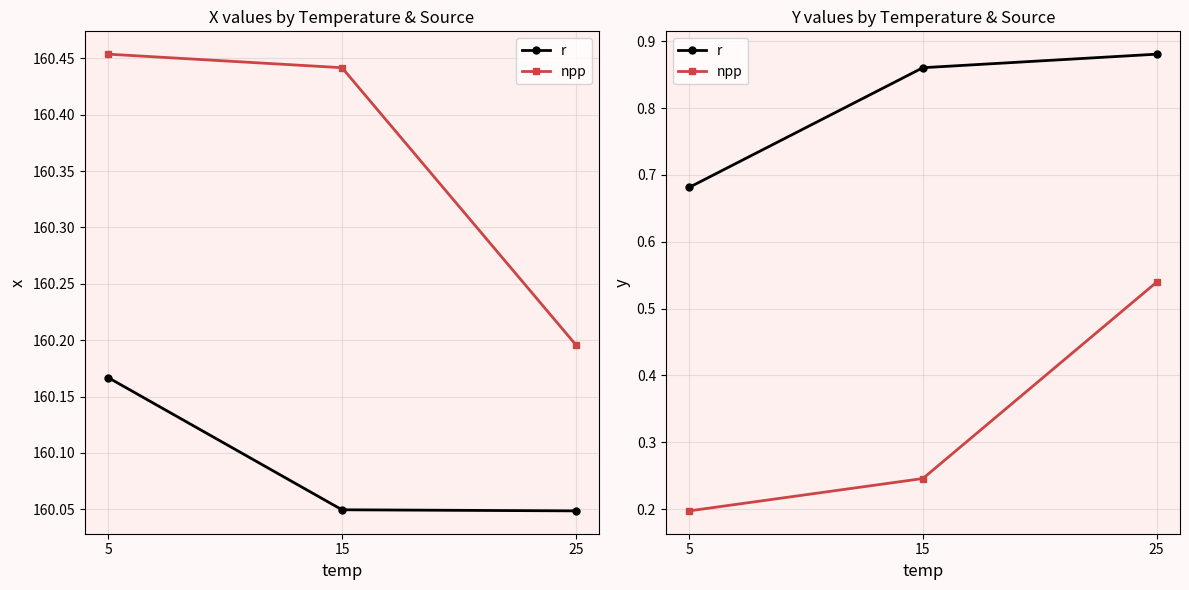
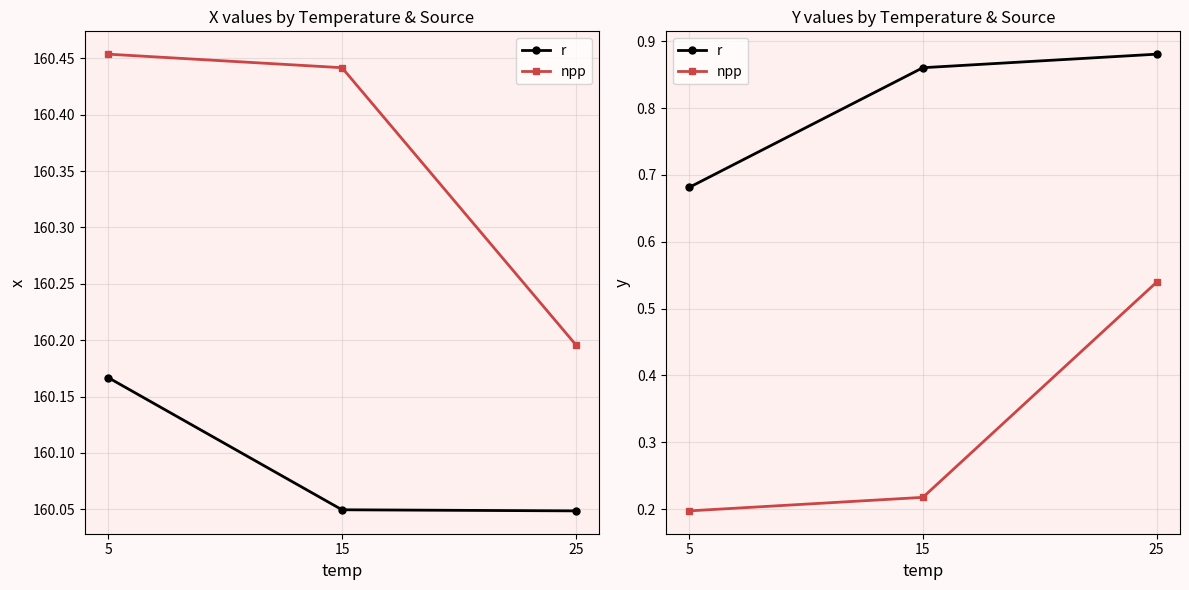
  {
    "X values by Temperature & Source": {
      "r": {
        "5": 160.167,
        "15": 160.050,
        "25": 160.049
      },
      "npp": {
        "5": 160.454,
        "15": 160.442,
        "25": 160.196
      }
    },
    "Y values by Temperature & Source": {
      "r": {
        "5": 0.68,
        "15": 0.86,
        "25": 0.88
      },
      "npp": {
        "5": 0.20,
-       "15": 0.25,
+       "15": 0.22,
        "25": 0.54
      }
    }
  }
